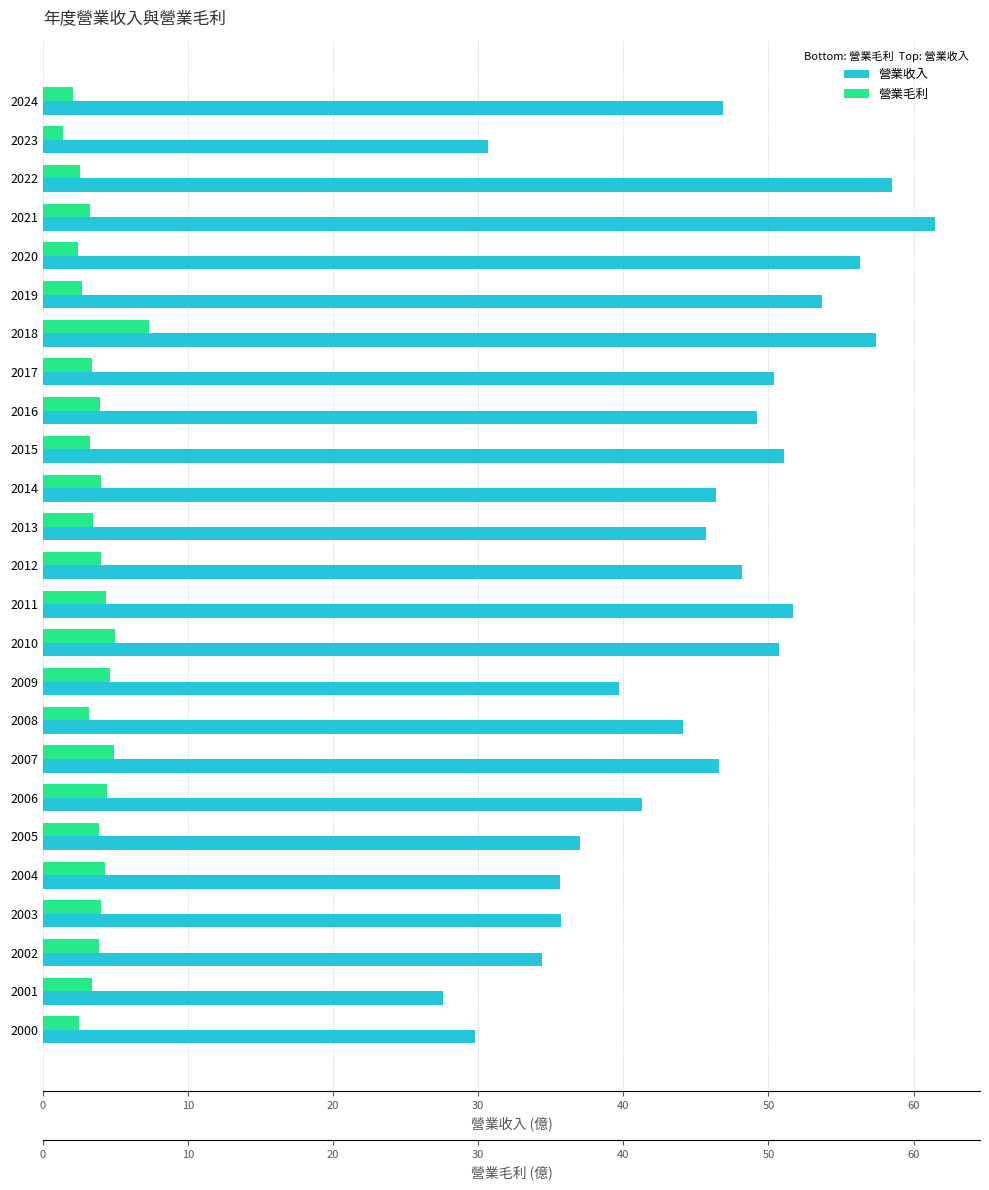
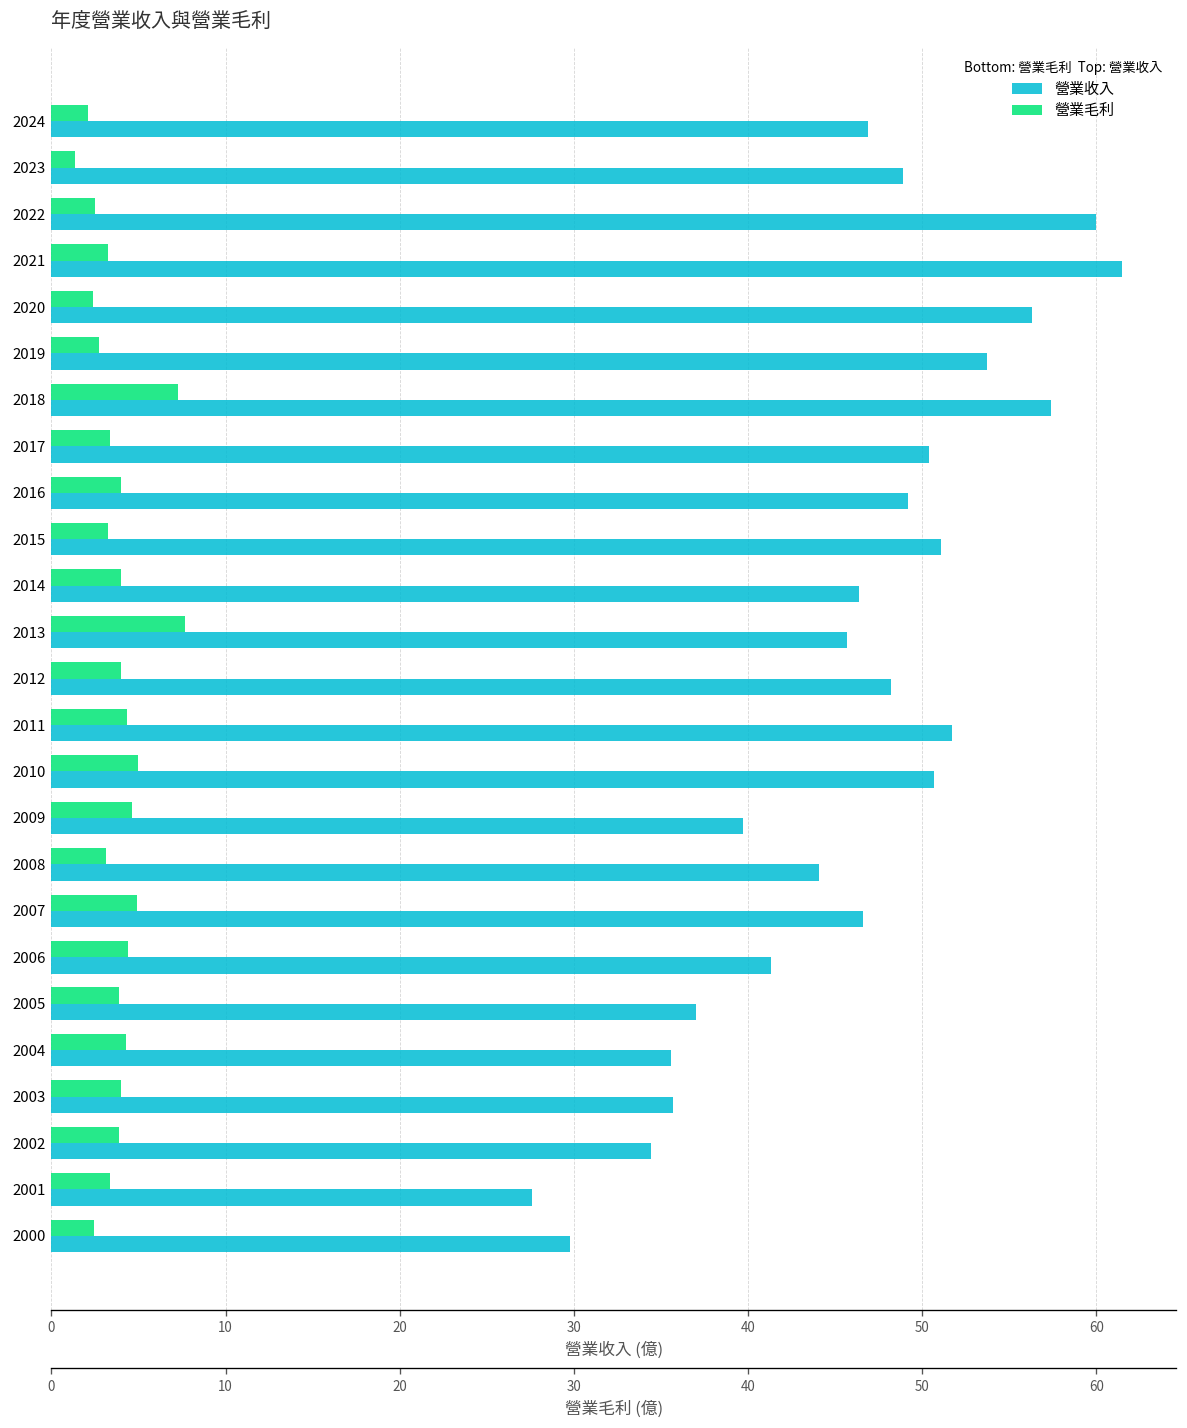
  {
    "營業收入": {
      "2024": 46.9,
-     "2023": 30.7,
-     "2022": 58.5,
+     "2023": 48.9,
+     "2022": 60.0,
      "2021": 61.5,
      "2020": 56.3,
      "2019": 53.7,
      "2018": 57.4,
      "2017": 50.4,
      "2016": 49.2,
      "2015": 51.1,
      "2014": 46.4,
      "2013": 45.7,
      "2012": 48.2,
      "2011": 51.7,
      "2010": 50.7,
      "2009": 39.7,
      "2008": 44.1,
      "2007": 46.6,
      "2006": 41.3,
      "2005": 37.0,
      "2004": 35.6,
      "2003": 35.7,
      "2002": 34.4,
      "2001": 27.6,
      "2000": 29.8
    },
    "營業毛利": {
      "2024": 2.1,
      "2023": 1.4,
      "2022": 2.5,
      "2021": 3.3,
      "2020": 2.4,
      "2019": 2.7,
      "2018": 7.3,
      "2017": 3.4,
      "2016": 4.0,
      "2015": 3.3,
      "2014": 4.0,
-     "2013": 3.4,
+     "2013": 7.7,
      "2012": 4.0,
      "2011": 4.4,
      "2010": 5.0,
      "2009": 4.6,
      "2008": 3.2,
      "2007": 4.9,
      "2006": 4.4,
      "2005": 3.9,
      "2004": 4.3,
      "2003": 4.0,
      "2002": 3.9,
      "2001": 3.4,
      "2000": 2.5
    }
  }
